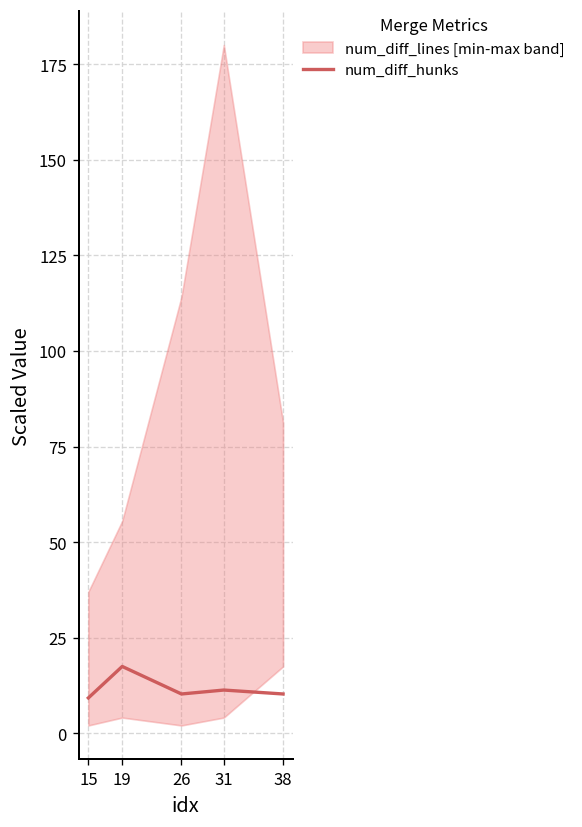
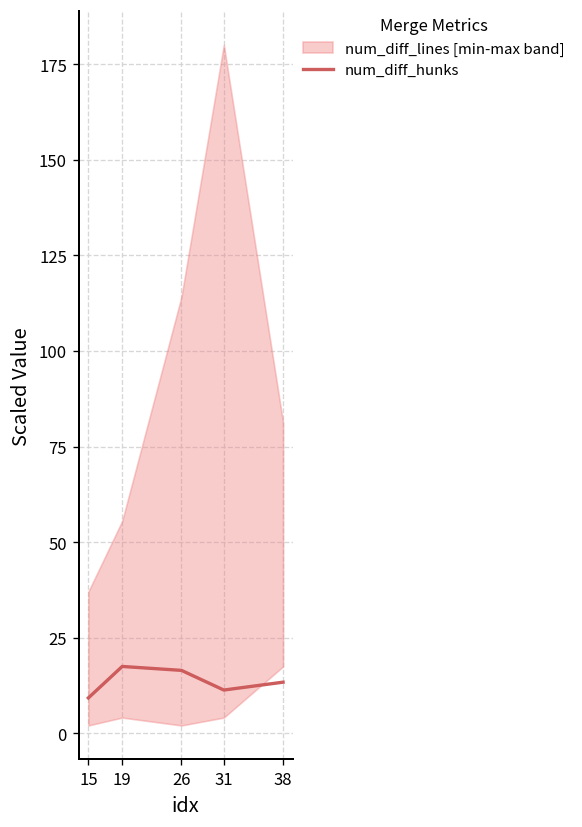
  {
    "num_diff_hunks": {
      "15": 9,
      "19": 17,
-     "26": 10,
+     "26": 16,
      "31": 11,
-     "38": 10
+     "38": 13
    }
  }
